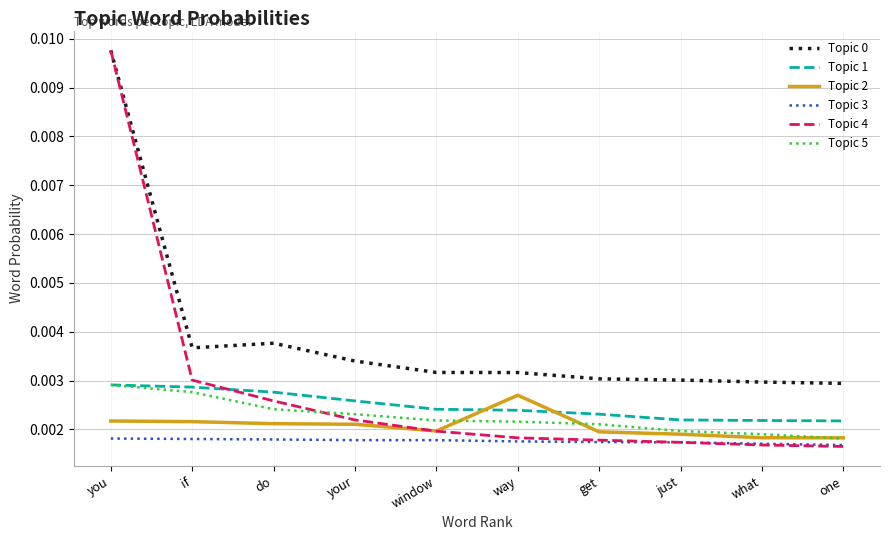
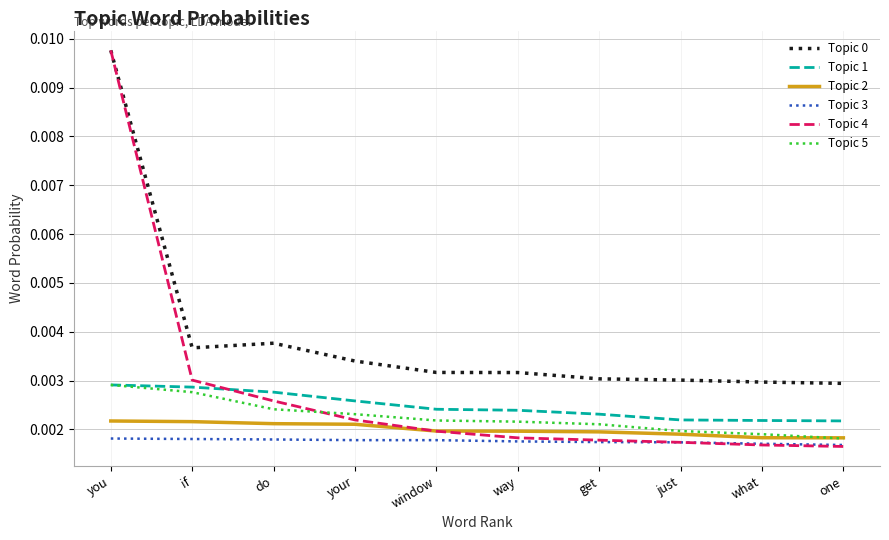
  {
    "Topic 0": {
      "if": 0.0037,
      "do": 0.0038,
      "your": 0.0034,
      "window": 0.0032,
      "way": 0.0032,
      "get": 0.0030,
      "just": 0.0030,
      "what": 0.0030,
      "one": 0.0029
    },
    "Topic 1": {
      "if": 0.0029,
      "do": 0.0028,
      "your": 0.0026,
      "window": 0.0024,
      "way": 0.0024,
      "get": 0.0023,
      "just": 0.0022,
      "what": 0.0022,
      "one": 0.0022
    },
    "Topic 2": {
      "you": 0.0022,
      "if": 0.0022,
      "do": 0.0021,
      "your": 0.0021,
-     "way": 0.0027,
+     "way": 0.0020,
      "get": 0.0019,
      "just": 0.0019,
      "what": 0.0018
    },
    "Topic 3": {
      "you": 0.0018,
      "if": 0.0018,
      "do": 0.0018,
      "your": 0.0018,
      "window": 0.0018,
      "way": 0.0018
    },
    "Topic 4": {
      "if": 0.0030,
      "do": 0.0026,
      "your": 0.0022,
      "way": 0.0018
    },
    "Topic 5": {
      "if": 0.0028,
      "do": 0.0024,
      "your": 0.0023,
      "window": 0.0022,
      "way": 0.0022,
      "get": 0.0021,
      "just": 0.0020,
      "what": 0.0019
    }
  }
